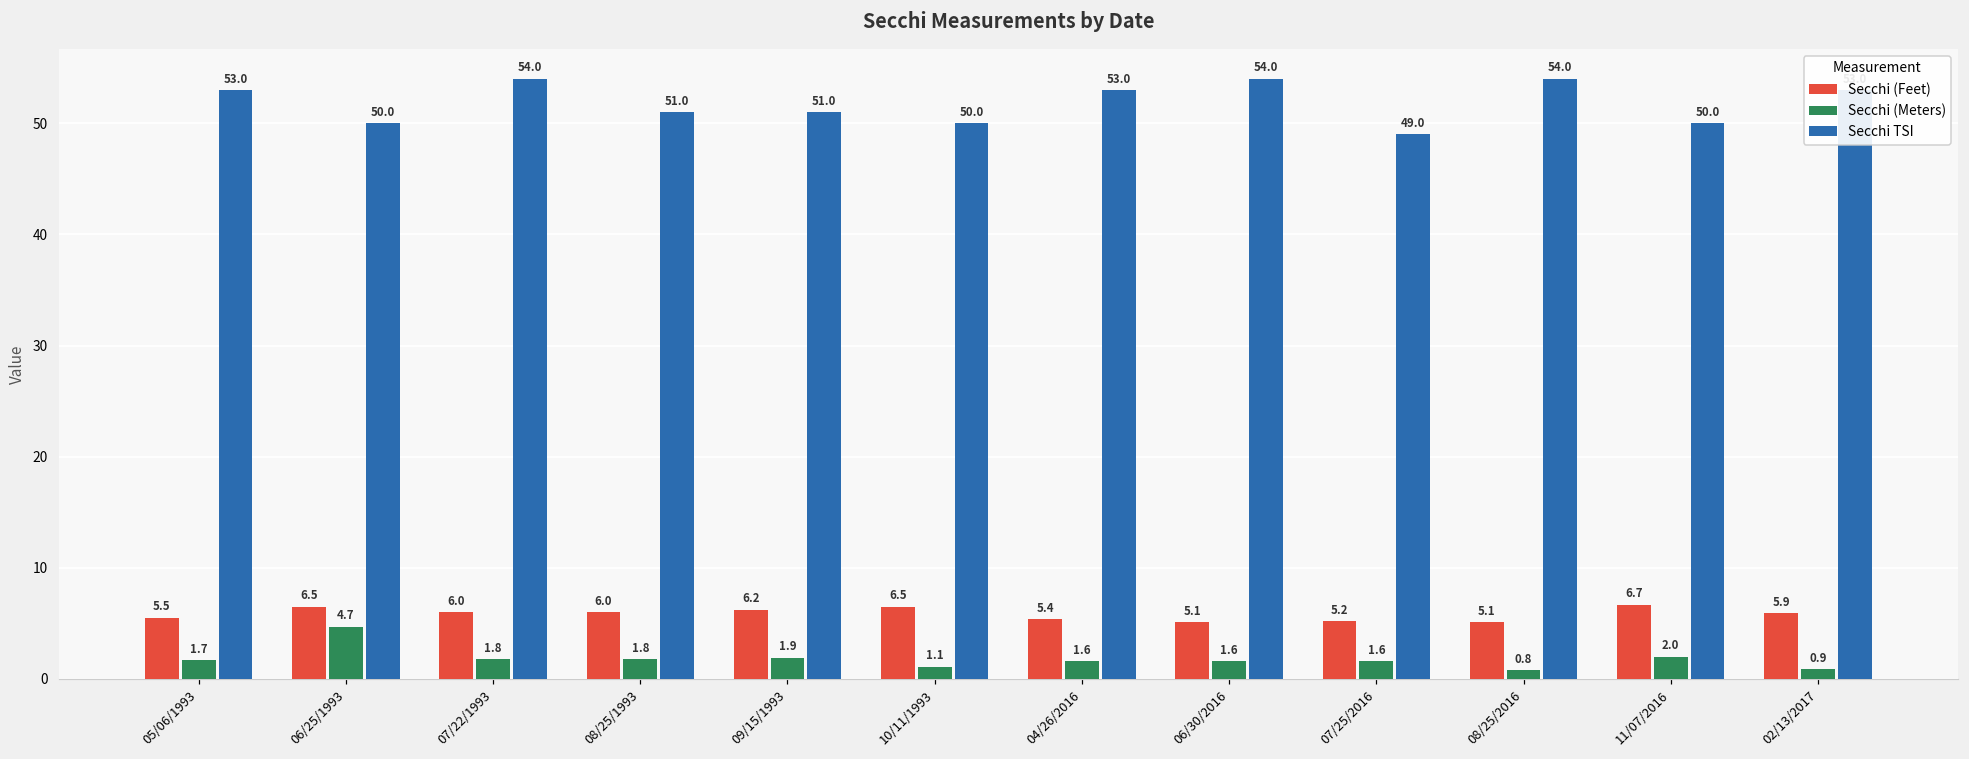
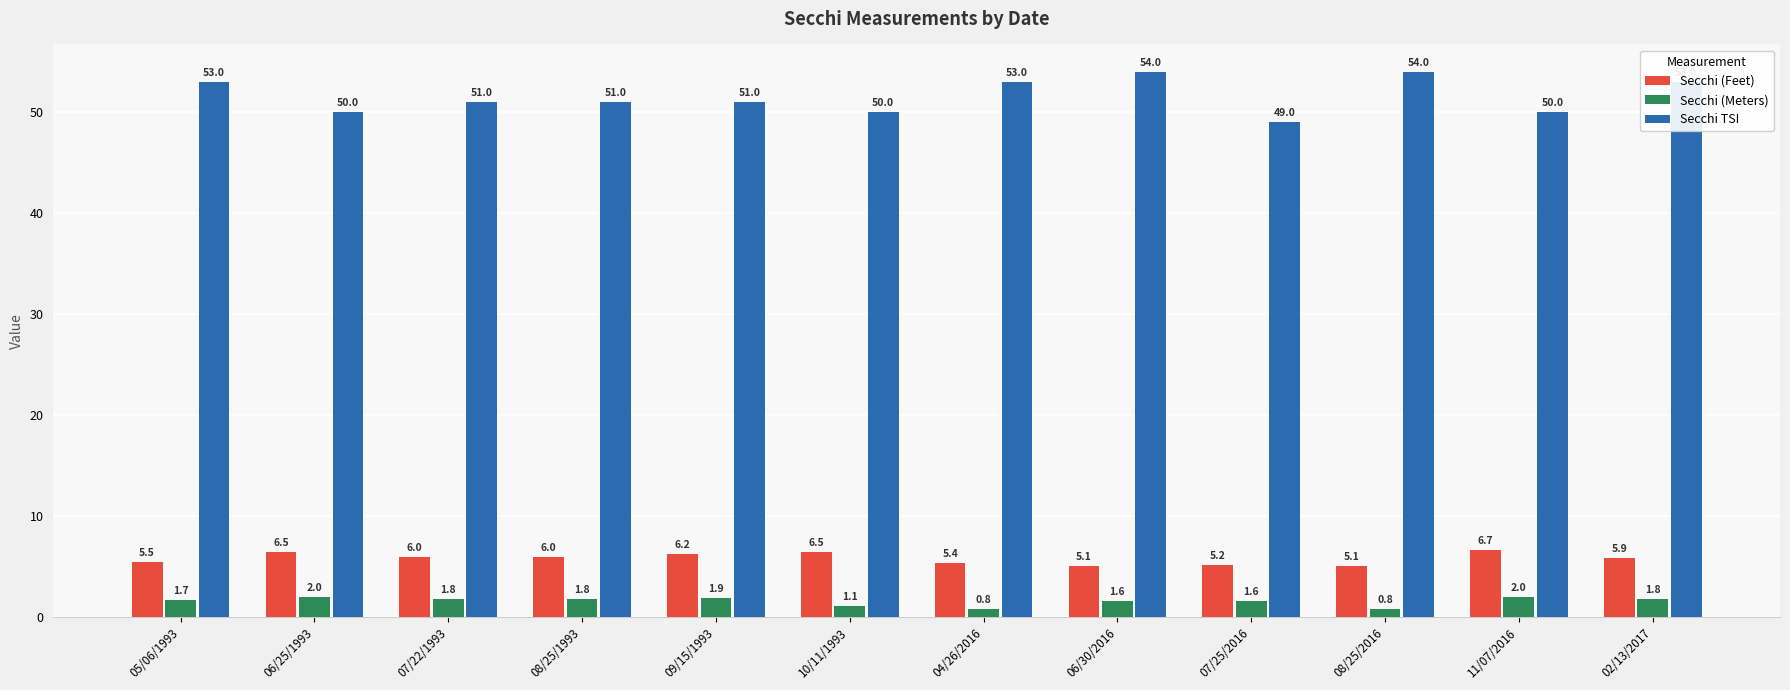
  {
    "Secchi (Feet)": {
      "05/06/1993": 5.5,
      "06/25/1993": 6.5,
      "07/22/1993": 6.0,
      "08/25/1993": 6.0,
      "09/15/1993": 6.2,
      "10/11/1993": 6.5,
      "04/26/2016": 5.4,
      "06/30/2016": 5.1,
      "07/25/2016": 5.2,
      "08/25/2016": 5.1,
      "11/07/2016": 6.7,
      "02/13/2017": 5.9
    },
    "Secchi (Meters)": {
      "05/06/1993": 1.7,
-     "06/25/1993": 4.7,
+     "06/25/1993": 2.0,
      "07/22/1993": 1.8,
      "08/25/1993": 1.8,
      "09/15/1993": 1.9,
      "10/11/1993": 1.1,
-     "04/26/2016": 1.6,
+     "04/26/2016": 0.8,
      "06/30/2016": 1.6,
      "07/25/2016": 1.6,
      "08/25/2016": 0.8,
      "11/07/2016": 2.0,
-     "02/13/2017": 0.9
+     "02/13/2017": 1.8
    },
    "Secchi TSI": {
      "05/06/1993": 53.0,
      "06/25/1993": 50.0,
-     "07/22/1993": 54.0,
+     "07/22/1993": 51.0,
      "08/25/1993": 51.0,
      "09/15/1993": 51.0,
      "10/11/1993": 50.0,
      "04/26/2016": 53.0,
      "06/30/2016": 54.0,
      "07/25/2016": 49.0,
      "08/25/2016": 54.0,
      "11/07/2016": 50.0
    }
  }
